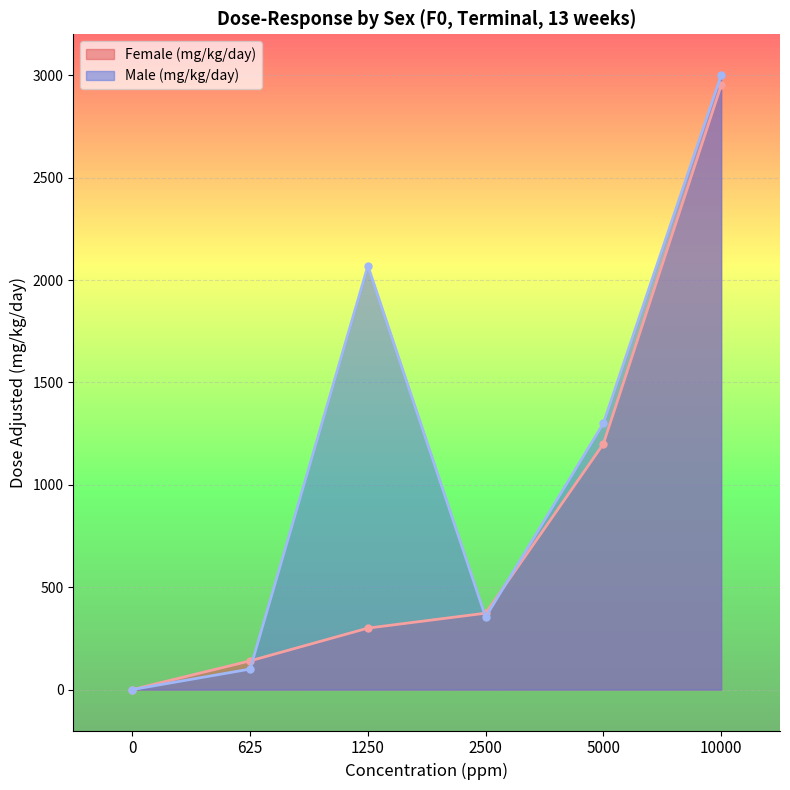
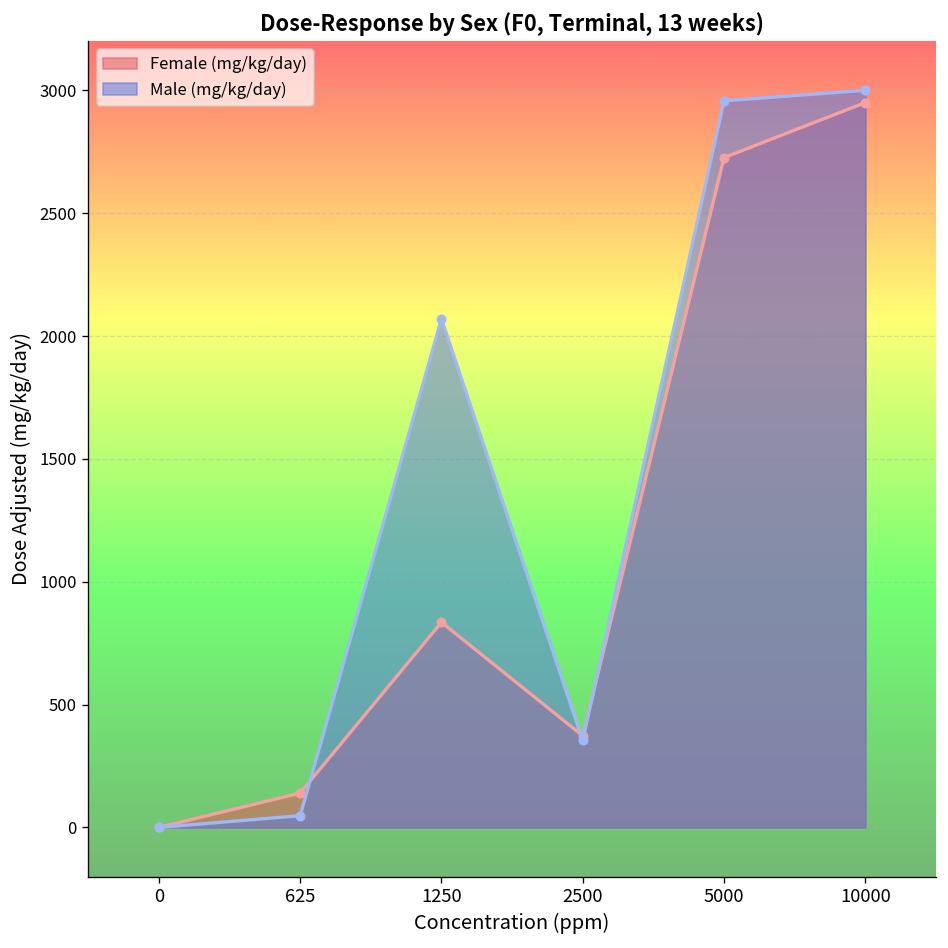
  {
    "Female (mg/kg/day)": {
      "625": 140,
-     "1250": 300,
+     "1250": 840,
      "2500": 370,
-     "5000": 1200,
+     "5000": 2730,
      "10000": 2950
    },
    "Male (mg/kg/day)": {
-     "625": 100,
+     "625": 50,
      "1250": 2070,
      "2500": 350,
-     "5000": 1300,
+     "5000": 2960,
      "10000": 3000
    }
  }
